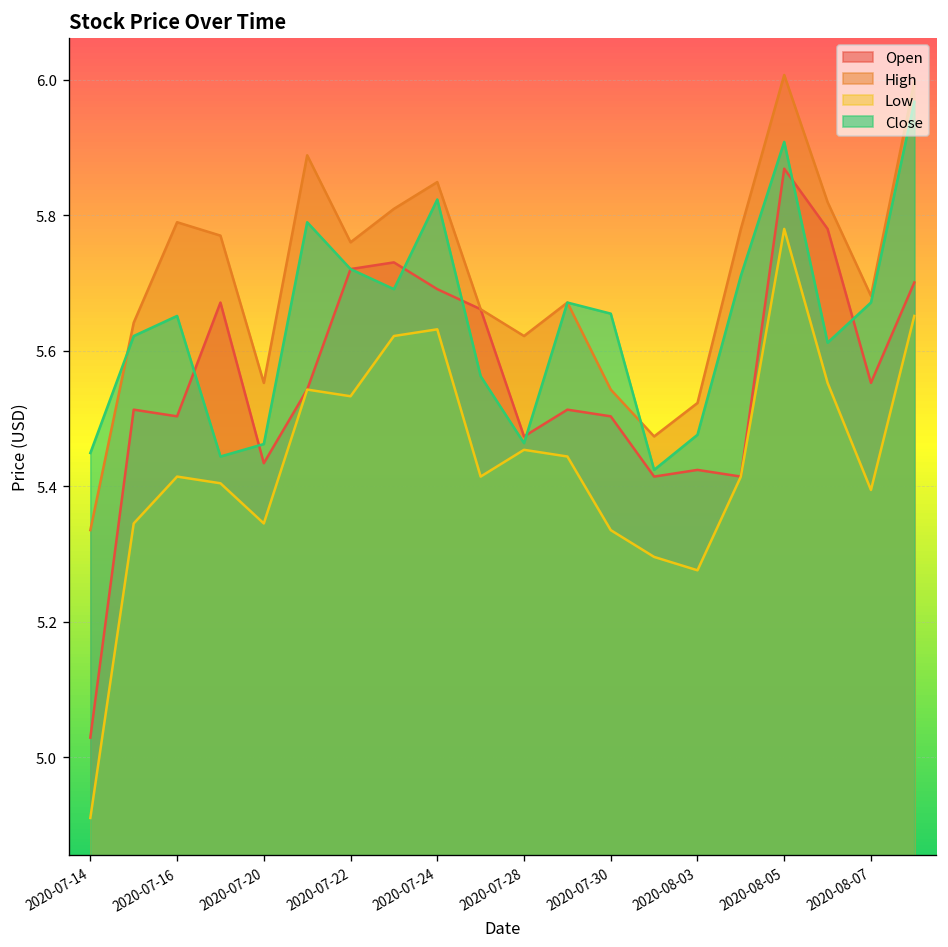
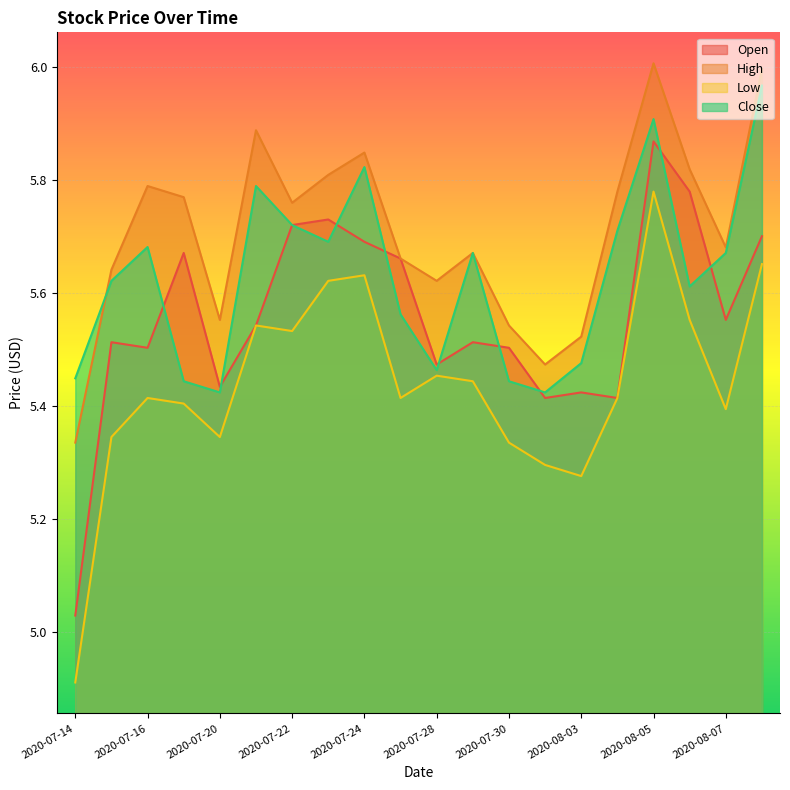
  {
    "Close": {
      "2020-07-14": 5.45,
-     "2020-07-16": 5.65,
-     "2020-07-20": 5.46,
+     "2020-07-16": 5.68,
+     "2020-07-20": 5.42,
      "2020-07-24": 5.82,
      "2020-07-28": 5.46,
-     "2020-07-30": 5.65,
+     "2020-07-30": 5.44,
      "2020-08-03": 5.48,
      "2020-08-05": 5.91,
      "2020-08-07": 5.67
    }
  }
